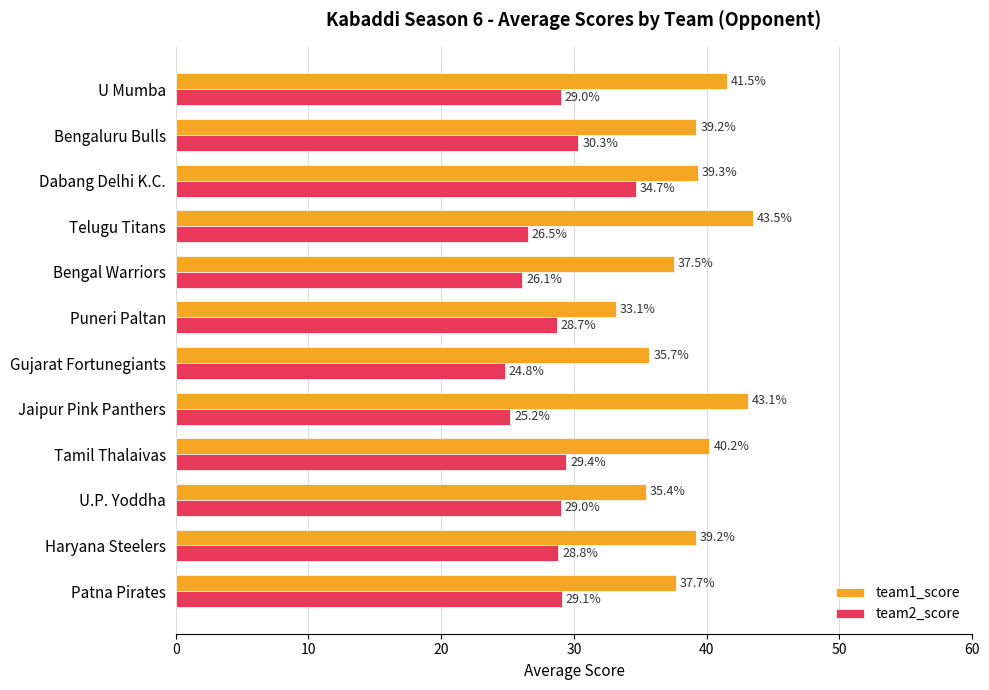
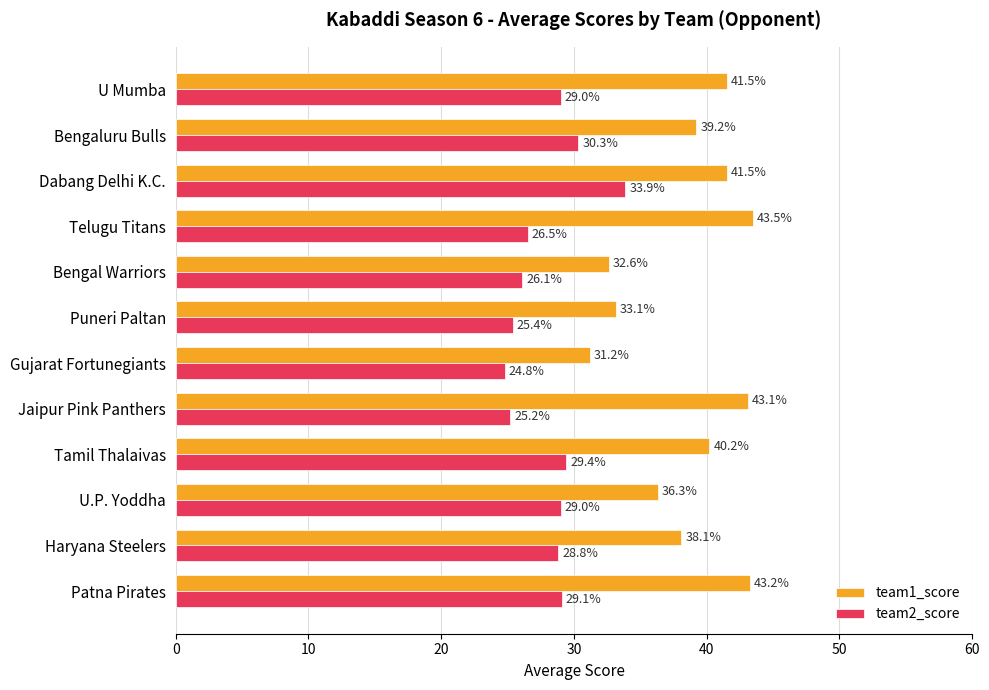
  {
    "team1_score": {
      "U Mumba": "41.5%",
      "Bengaluru Bulls": "39.2%",
-     "Dabang Delhi K.C.": "39.3%",
+     "Dabang Delhi K.C.": "41.5%",
      "Telugu Titans": "43.5%",
-     "Bengal Warriors": "37.5%",
+     "Bengal Warriors": "32.6%",
      "Puneri Paltan": "33.1%",
-     "Gujarat Fortunegiants": "35.7%",
+     "Gujarat Fortunegiants": "31.2%",
      "Jaipur Pink Panthers": "43.1%",
      "Tamil Thalaivas": "40.2%",
-     "U.P. Yoddha": "35.4%",
-     "Haryana Steelers": "39.2%",
-     "Patna Pirates": "37.7%"
+     "U.P. Yoddha": "36.3%",
+     "Haryana Steelers": "38.1%",
+     "Patna Pirates": "43.2%"
    },
    "team2_score": {
      "U Mumba": "29.0%",
      "Bengaluru Bulls": "30.3%",
-     "Dabang Delhi K.C.": "34.7%",
+     "Dabang Delhi K.C.": "33.9%",
      "Telugu Titans": "26.5%",
      "Bengal Warriors": "26.1%",
-     "Puneri Paltan": "28.7%",
+     "Puneri Paltan": "25.4%",
      "Gujarat Fortunegiants": "24.8%",
      "Jaipur Pink Panthers": "25.2%",
      "Tamil Thalaivas": "29.4%",
      "U.P. Yoddha": "29.0%",
      "Haryana Steelers": "28.8%",
      "Patna Pirates": "29.1%"
    }
  }
